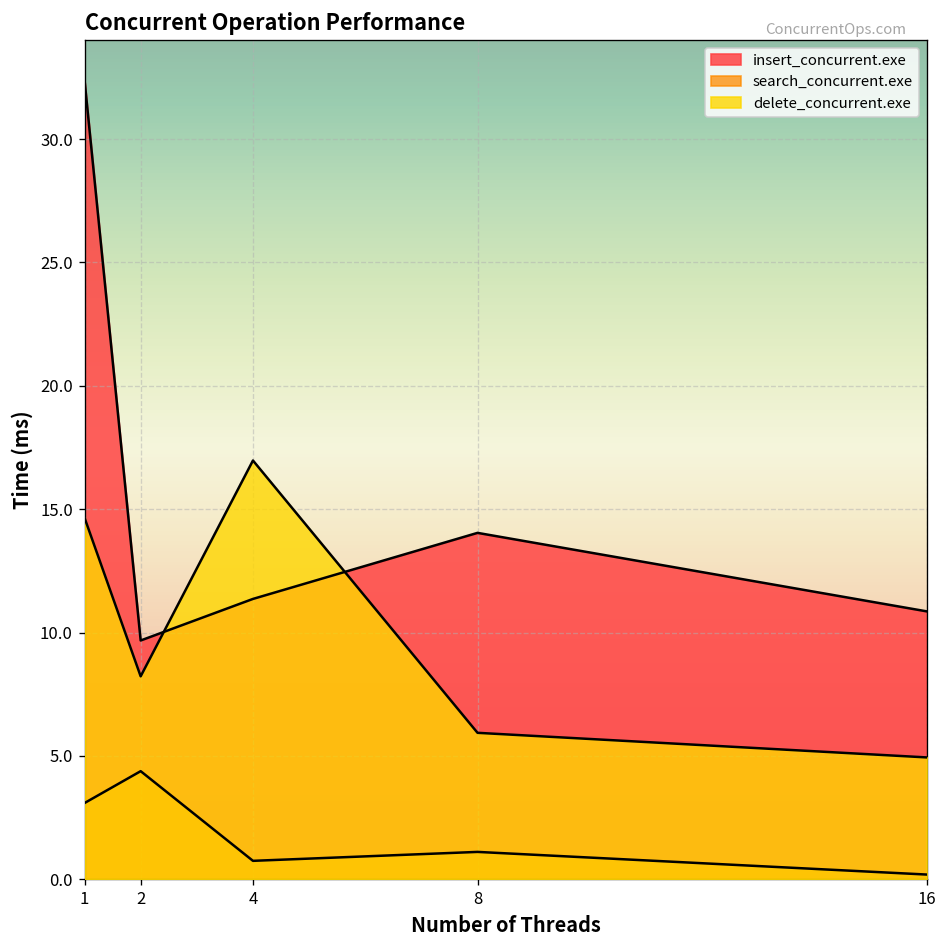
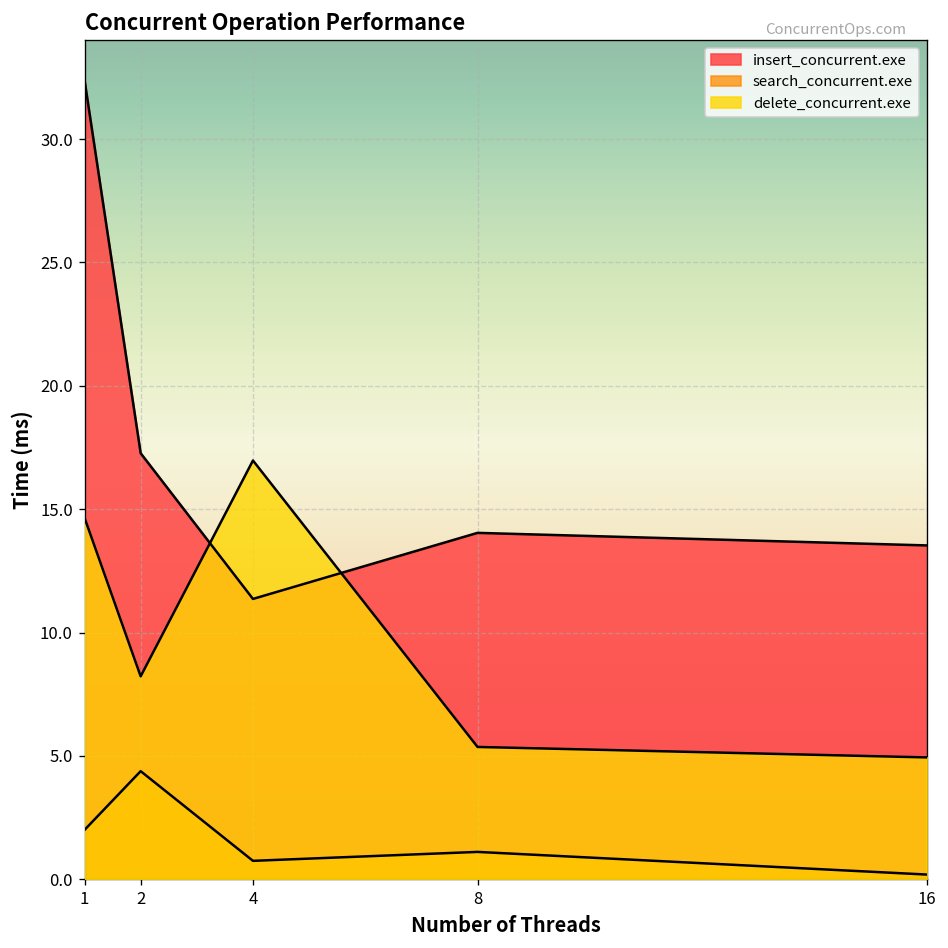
  {
    "insert_concurrent.exe": {
      "1": 32.4,
-     "2": 9.7,
+     "2": 17.3,
      "4": 11.4,
      "8": 14.0,
-     "16": 10.9
+     "16": 13.5
    },
    "search_concurrent.exe": {
-     "1": 3.1,
+     "1": 2.0,
      "2": 4.4,
      "4": 0.7,
      "8": 1.1,
      "16": 0.2
    },
    "delete_concurrent.exe": {
      "1": 14.7,
      "2": 8.2,
      "4": 17.0,
-     "8": 5.9,
+     "8": 5.4,
      "16": 4.9
    }
  }
